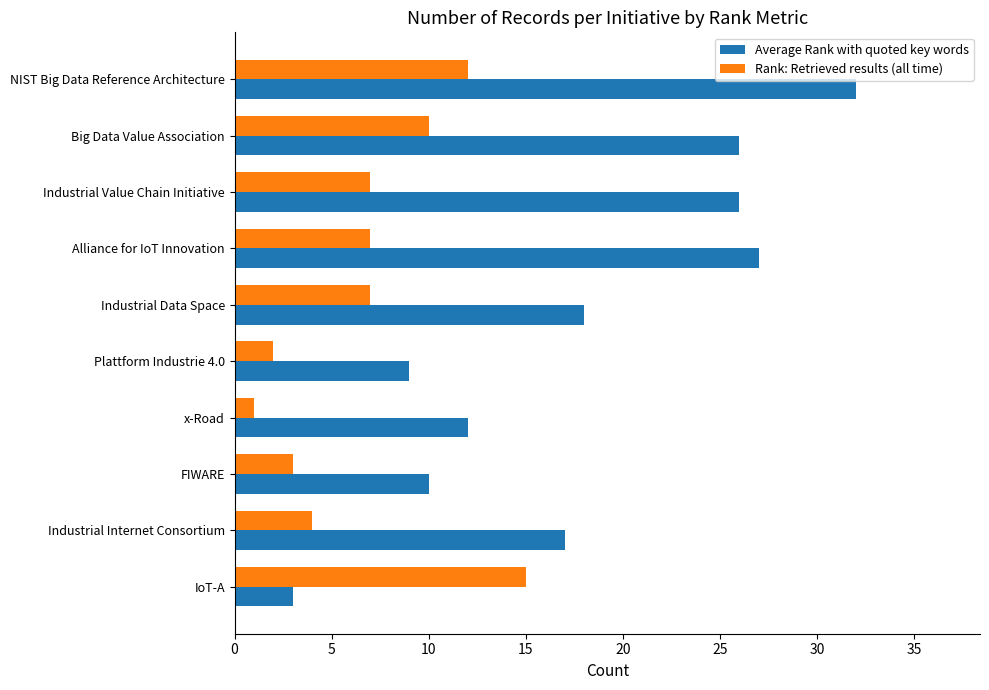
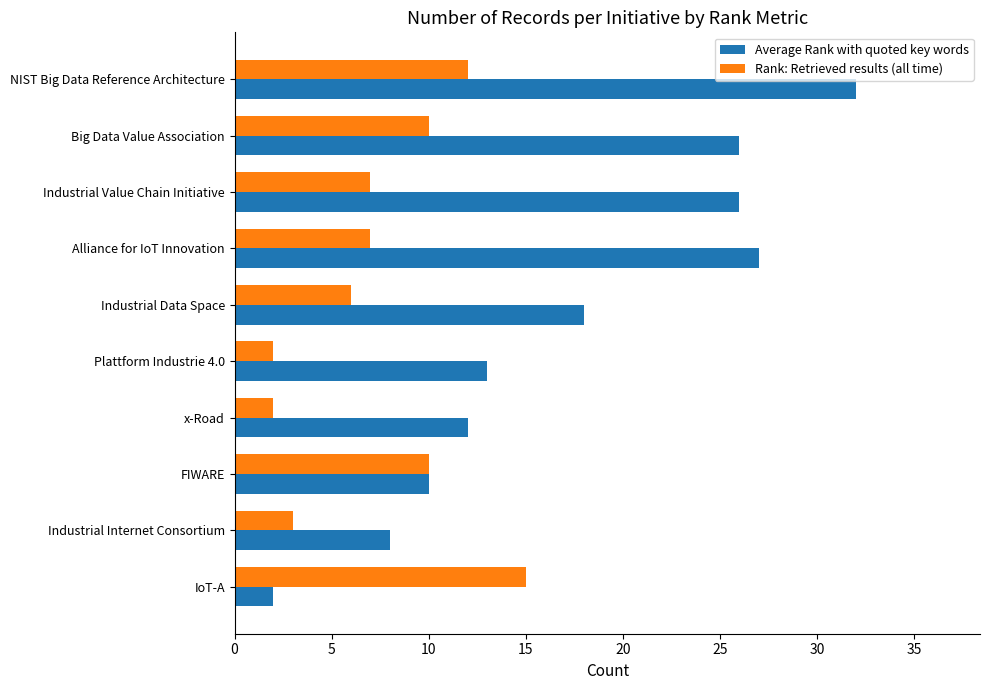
  {
    "Average Rank with quoted key words": {
      "NIST Big Data Reference Architecture": 32,
      "Big Data Value Association": 26,
      "Industrial Value Chain Initiative": 26,
      "Alliance for IoT Innovation": 27,
      "Industrial Data Space": 18,
-     "Plattform Industrie 4.0": 9,
+     "Plattform Industrie 4.0": 13,
      "x-Road": 12,
      "FIWARE": 10,
-     "Industrial Internet Consortium": 17,
-     "IoT-A": 3
+     "Industrial Internet Consortium": 8,
+     "IoT-A": 2
    },
    "Rank: Retrieved results (all time)": {
      "NIST Big Data Reference Architecture": 12,
      "Big Data Value Association": 10,
      "Industrial Value Chain Initiative": 7,
      "Alliance for IoT Innovation": 7,
-     "Industrial Data Space": 7,
+     "Industrial Data Space": 6,
      "Plattform Industrie 4.0": 2,
-     "x-Road": 1,
-     "FIWARE": 3,
-     "Industrial Internet Consortium": 4,
+     "x-Road": 2,
+     "FIWARE": 10,
+     "Industrial Internet Consortium": 3,
      "IoT-A": 15
    }
  }
